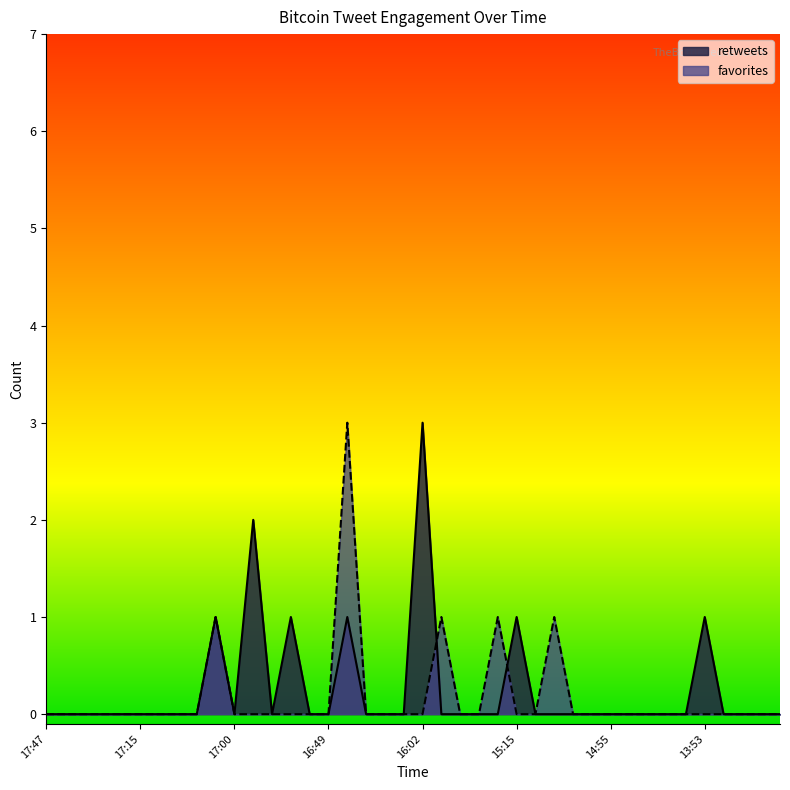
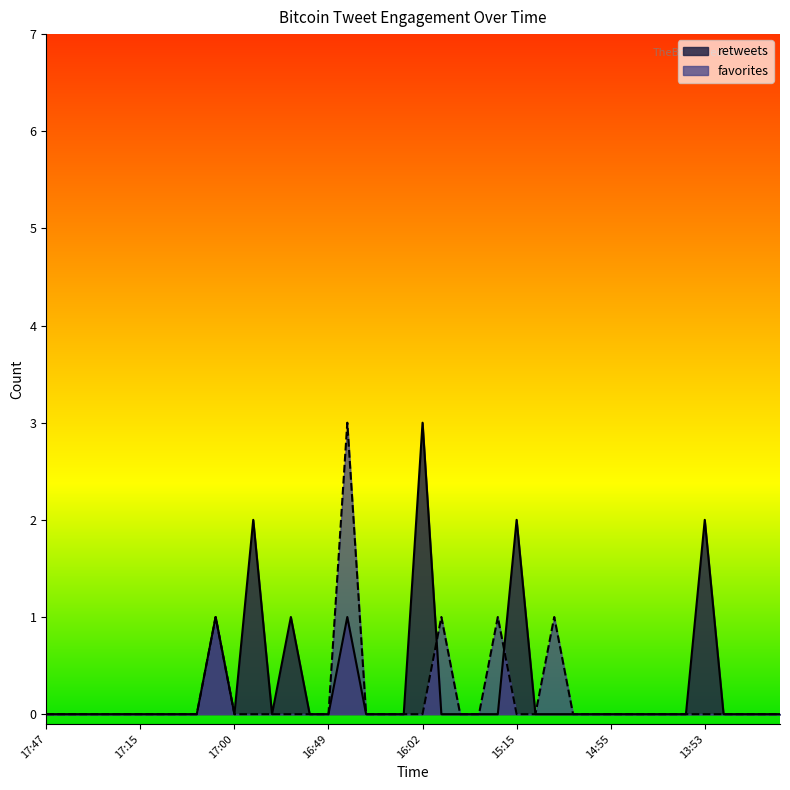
  {
    "retweets": {
      "16:02": 3,
-     "15:15": 1,
-     "13:53": 1
+     "15:15": 2,
+     "13:53": 2
    },
    "favorites": {
      "16:02": 0,
      "15:15": 0,
      "13:53": 0
    }
  }
